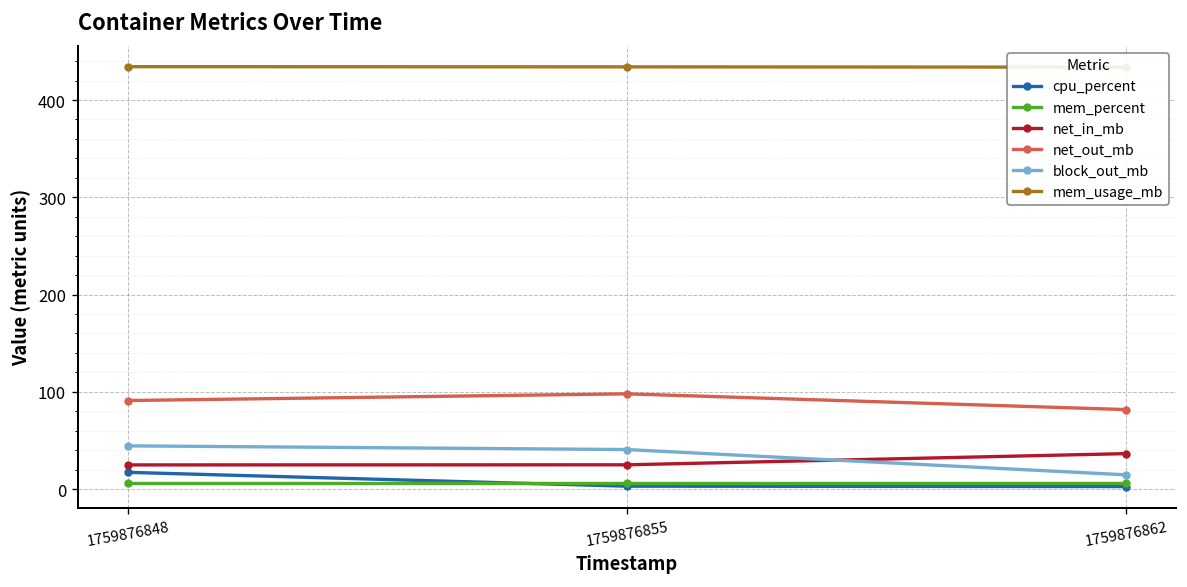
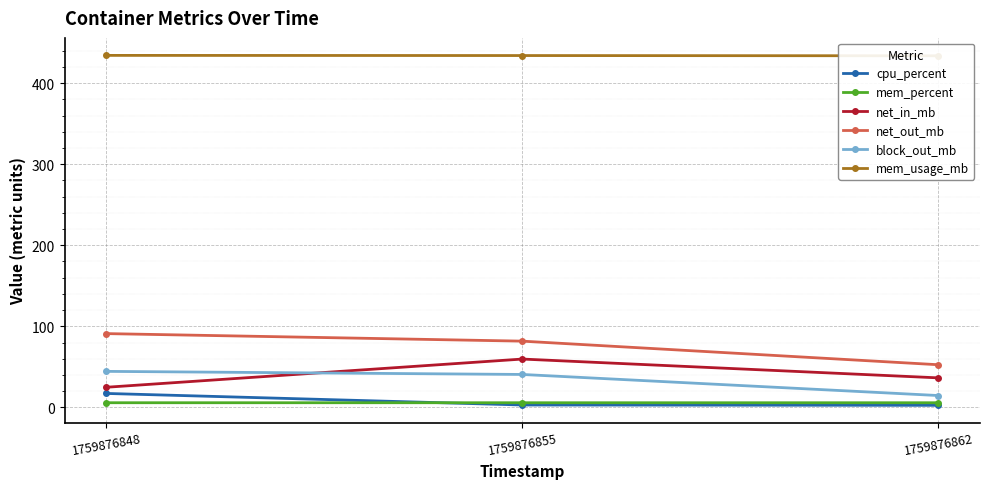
  {
    "cpu_percent": {
      "1759876848": 20,
      "1759876862": 0
    },
    "mem_percent": {
      "1759876848": 10,
      "1759876862": 10
    },
    "net_in_mb": {
      "1759876848": 20,
-     "1759876855": 20,
+     "1759876855": 60,
      "1759876862": 40
    },
    "net_out_mb": {
      "1759876848": 90,
-     "1759876855": 100,
-     "1759876862": 80
+     "1759876855": 80,
+     "1759876862": 50
    },
    "block_out_mb": {
      "1759876848": 40,
      "1759876855": 40,
      "1759876862": 10
    },
    "mem_usage_mb": {
      "1759876848": 430,
      "1759876855": 430
    }
  }
